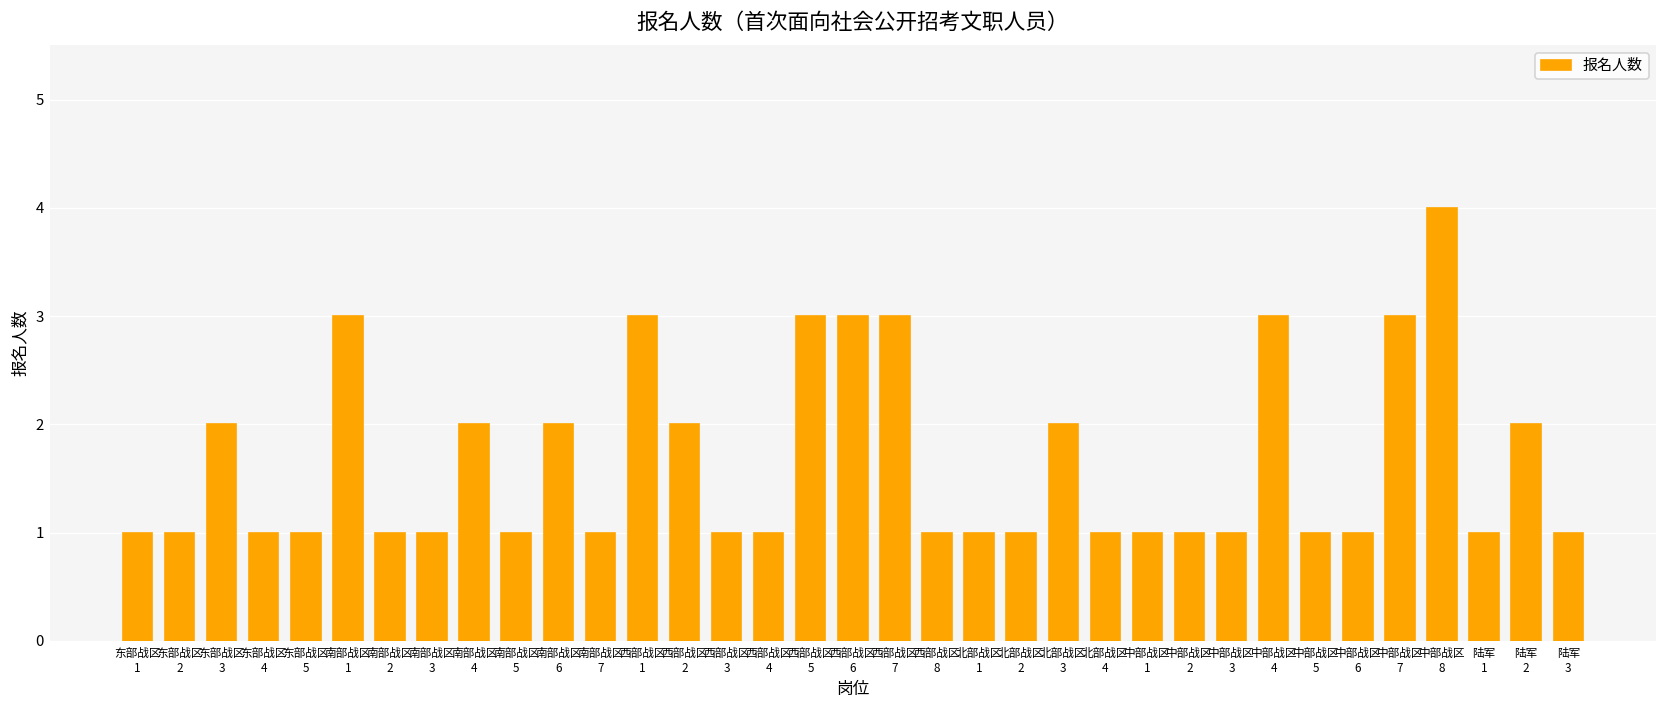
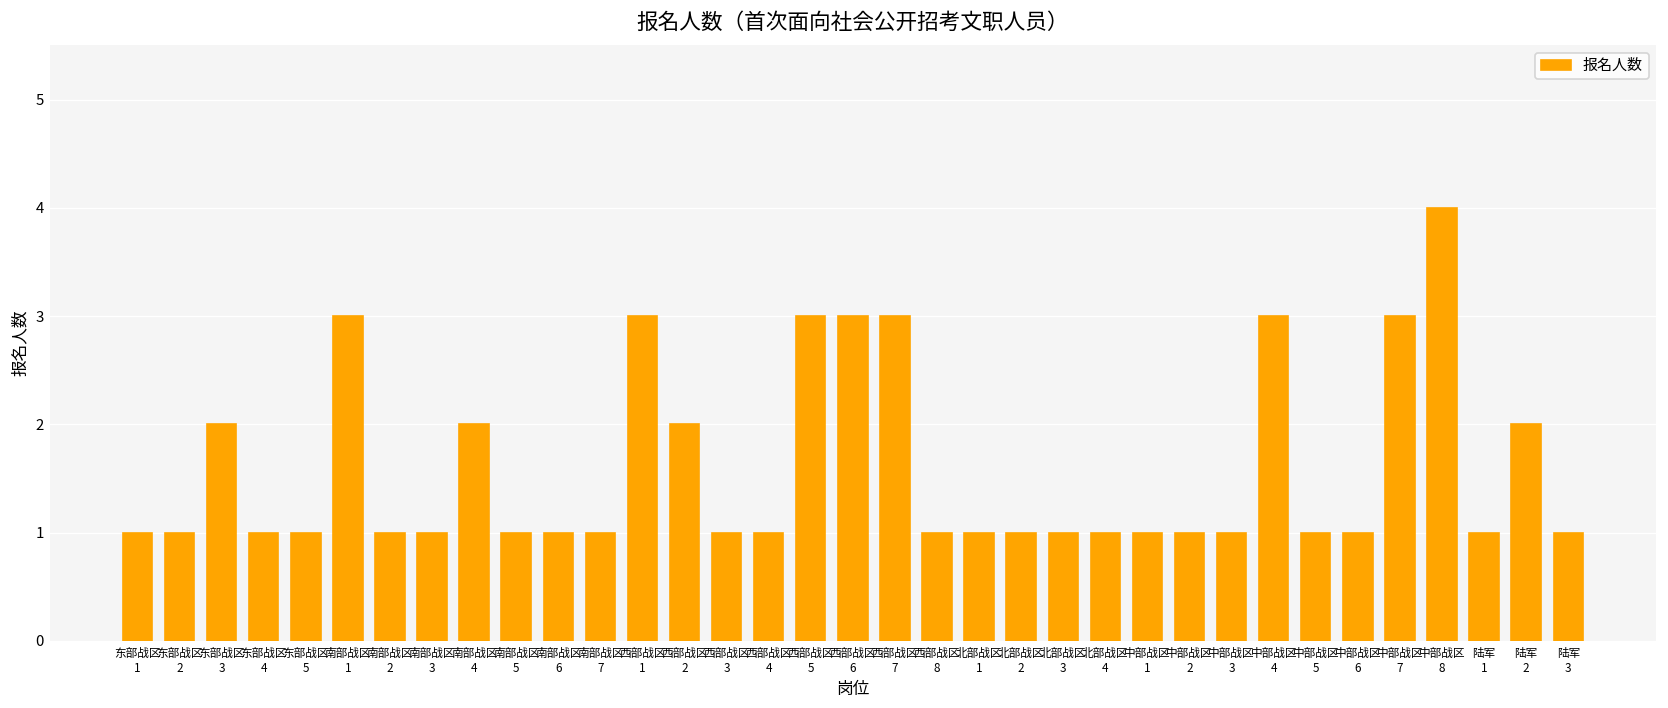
  {
    "东部战区 1": 1,
    "东部战区 2": 1,
    "东部战区 3": 2,
    "东部战区 4": 1,
    "东部战区 5": 1,
    "南部战区 1": 3,
    "南部战区 2": 1,
    "南部战区 3": 1,
    "南部战区 4": 2,
    "南部战区 5": 1,
-   "南部战区 6": 2,
+   "南部战区 6": 1,
    "南部战区 7": 1,
    "西部战区 1": 3,
    "西部战区 2": 2,
    "西部战区 3": 1,
    "西部战区 4": 1,
    "西部战区 5": 3,
    "西部战区 6": 3,
    "西部战区 7": 3,
    "西部战区 8": 1,
    "北部战区 1": 1,
    "北部战区 2": 1,
-   "北部战区 3": 2,
+   "北部战区 3": 1,
    "北部战区 4": 1,
    "中部战区 1": 1,
    "中部战区 2": 1,
    "中部战区 3": 1,
    "中部战区 4": 3,
    "中部战区 5": 1,
    "中部战区 6": 1,
    "中部战区 7": 3,
    "中部战区 8": 4,
    "陆军 1": 1,
    "陆军 2": 2,
    "陆军 3": 1
  }
